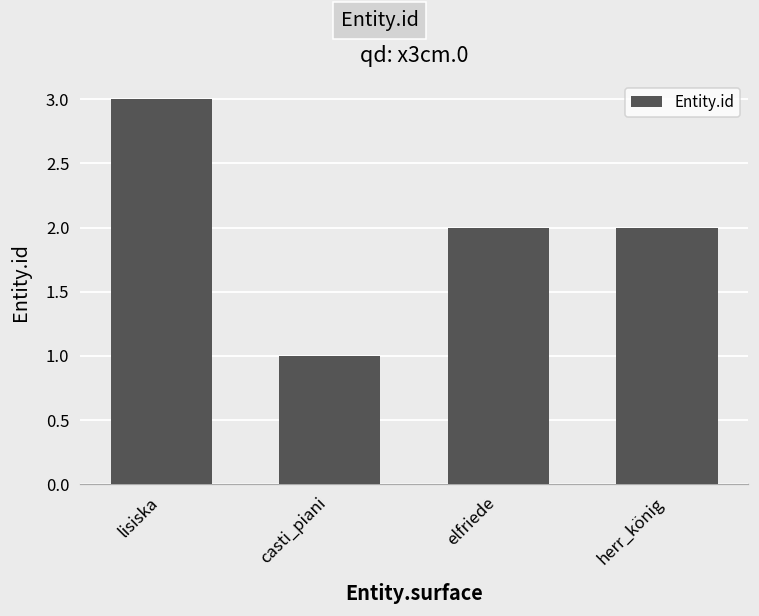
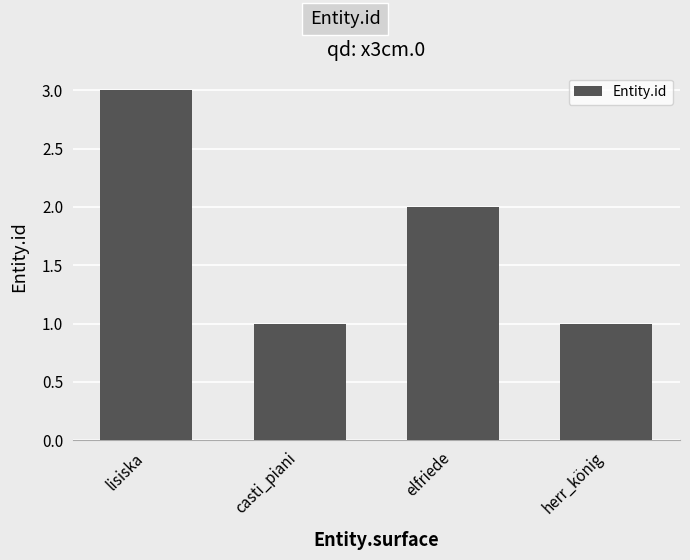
  {
    "lisiska": 3,
    "casti_piani": 1,
    "elfriede": 2,
-   "herr_könig": 2
+   "herr_könig": 1
  }
